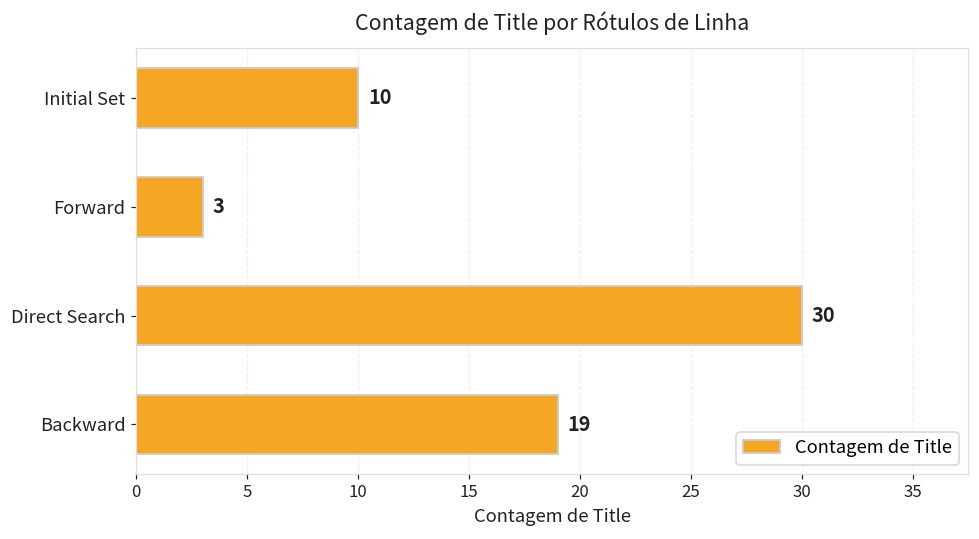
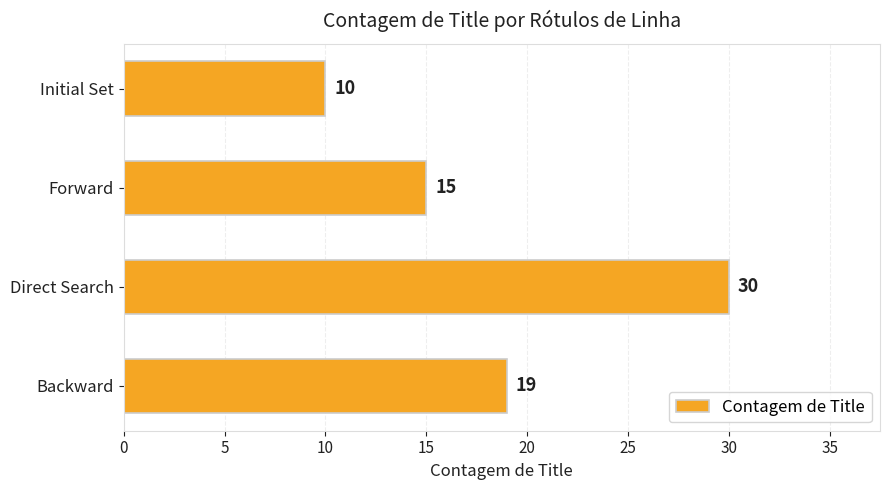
  {
    "Initial Set": 10,
-   "Forward": 3,
+   "Forward": 15,
    "Direct Search": 30,
    "Backward": 19
  }
